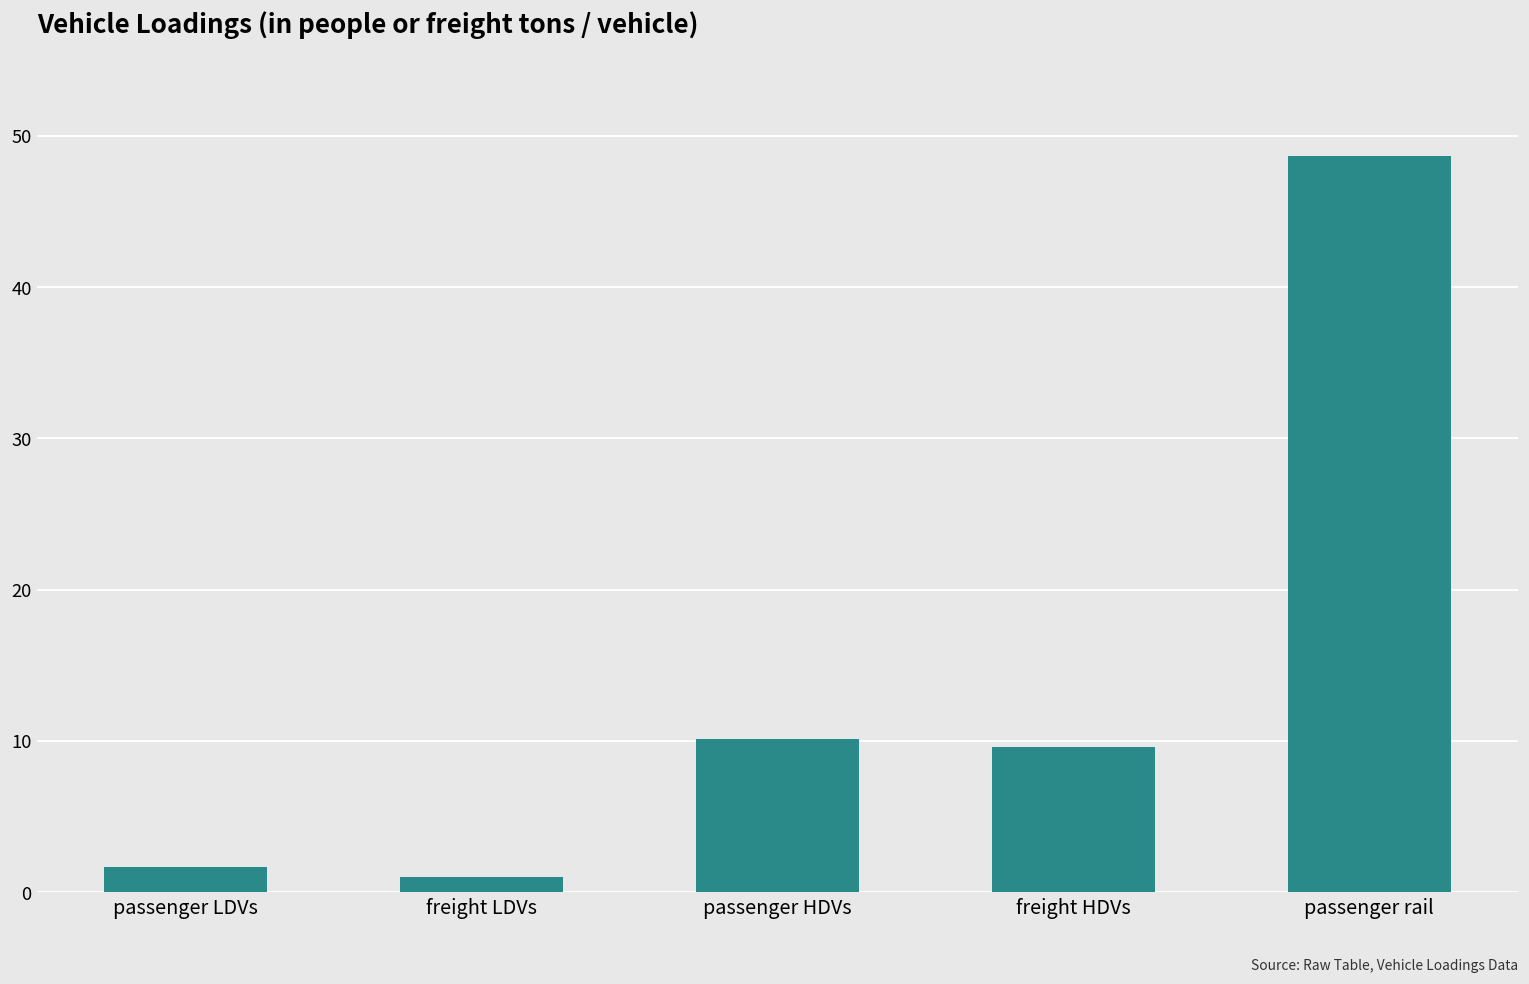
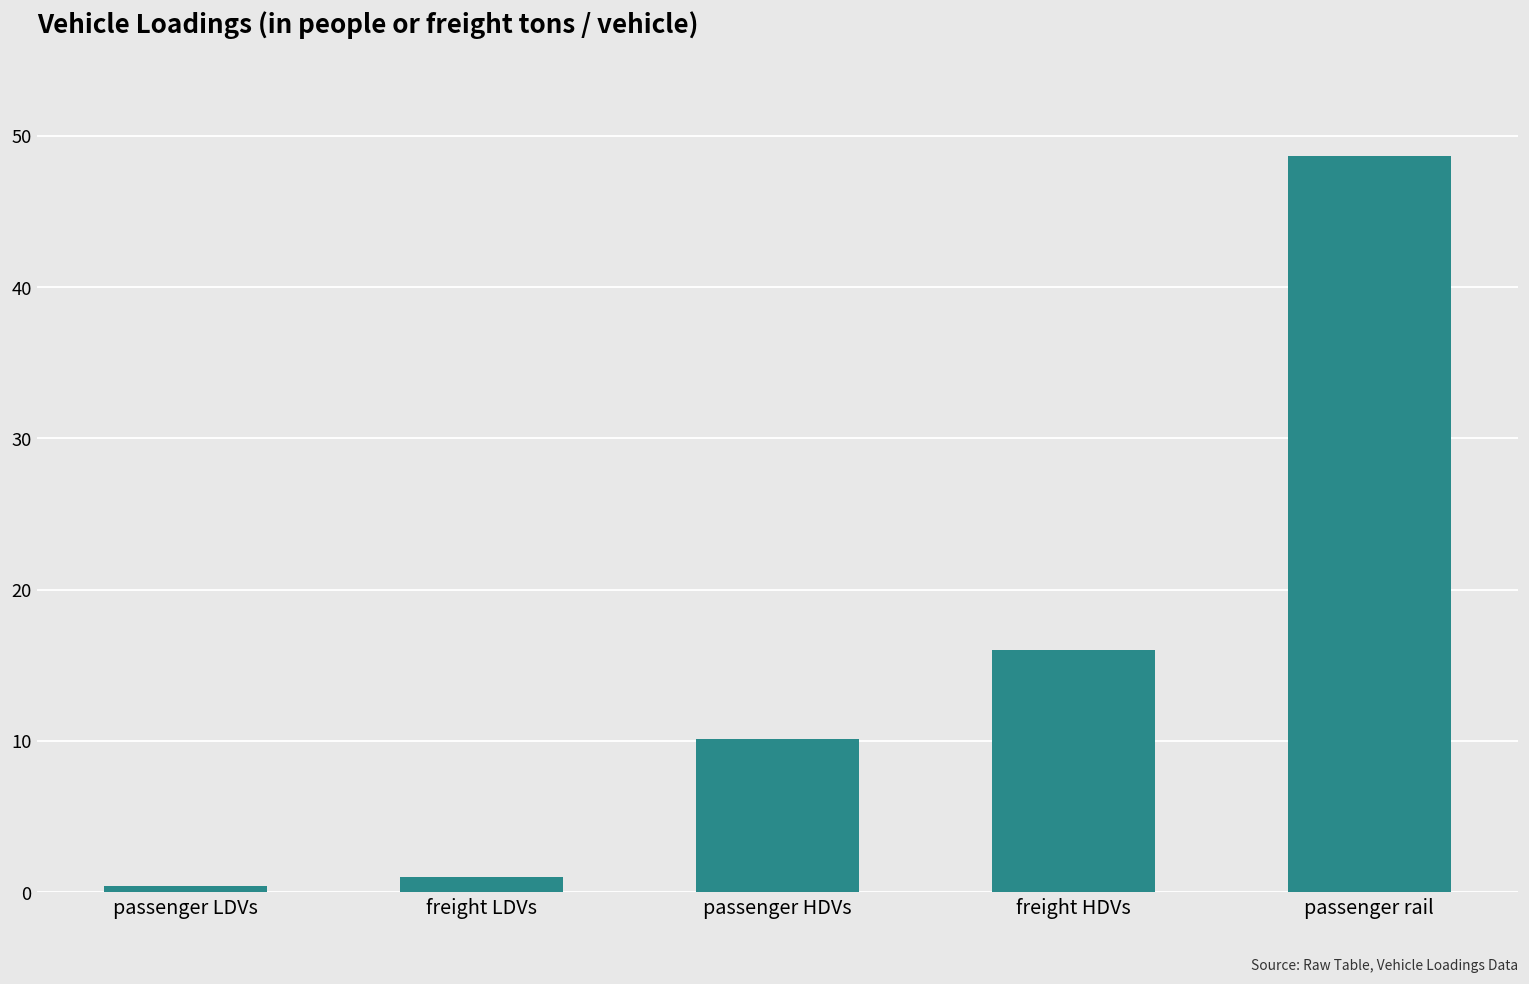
  {
-   "passenger LDVs": 1.7,
+   "passenger LDVs": 0.4,
    "freight LDVs": 1.0,
    "passenger HDVs": 10.1,
-   "freight HDVs": 9.6,
+   "freight HDVs": 16.0,
    "passenger rail": 48.7
  }
